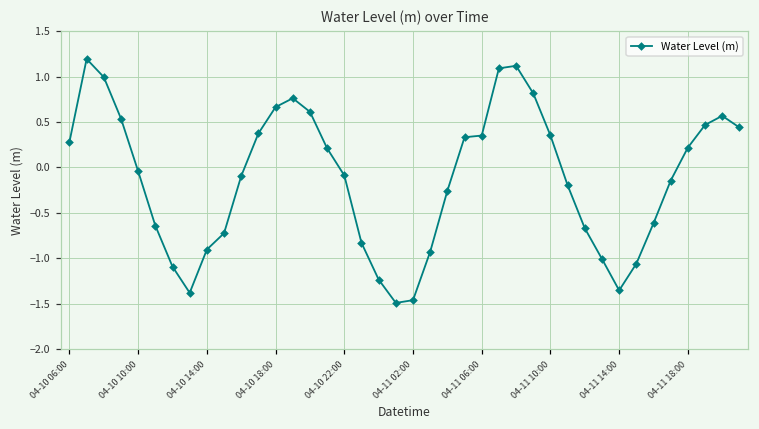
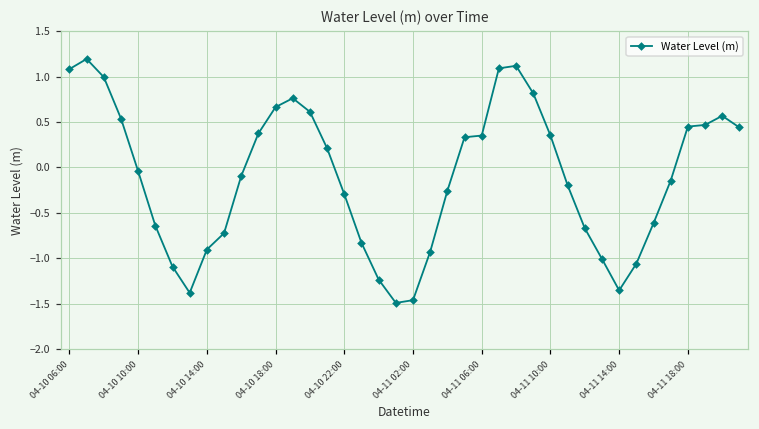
  {
-   "04-10 06:00": 0.3,
+   "04-10 06:00": 1.1,
    "04-10 10:00": 0.0,
    "04-10 14:00": -0.9,
    "04-10 18:00": 0.7,
-   "04-10 22:00": -0.1,
+   "04-10 22:00": -0.3,
    "04-11 02:00": -1.5,
    "04-11 06:00": 0.4,
    "04-11 10:00": 0.4,
    "04-11 14:00": -1.4,
-   "04-11 18:00": 0.2
+   "04-11 18:00": 0.4
  }
